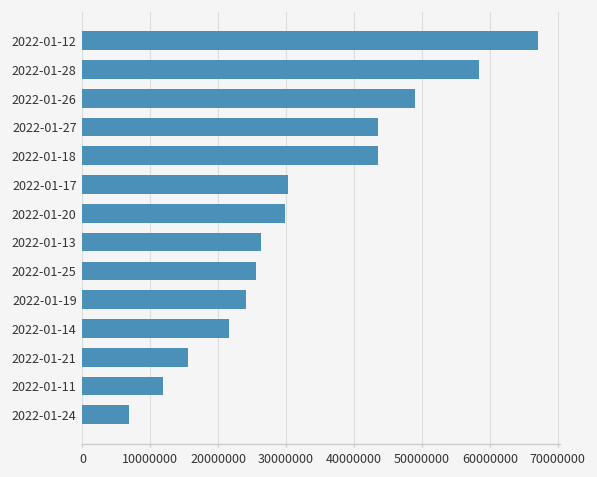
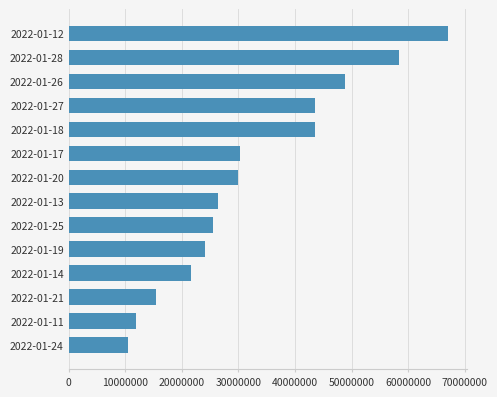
  {
    "2022-01-12": 67000000,
    "2022-01-28": 58000000,
    "2022-01-26": 49000000,
    "2022-01-27": 44000000,
    "2022-01-18": 44000000,
    "2022-01-17": 30000000,
    "2022-01-20": 30000000,
    "2022-01-13": 26000000,
    "2022-01-25": 26000000,
    "2022-01-19": 24000000,
    "2022-01-14": 22000000,
    "2022-01-21": 16000000,
    "2022-01-11": 12000000,
-   "2022-01-24": 7000000
+   "2022-01-24": 10000000
  }
